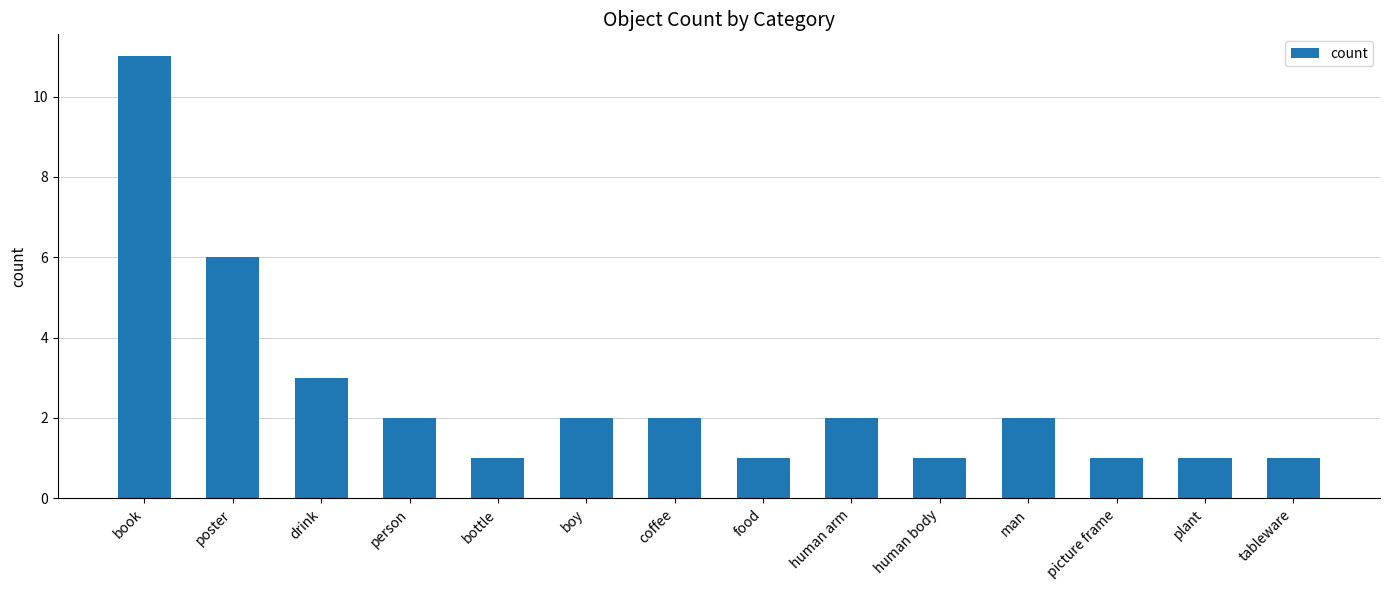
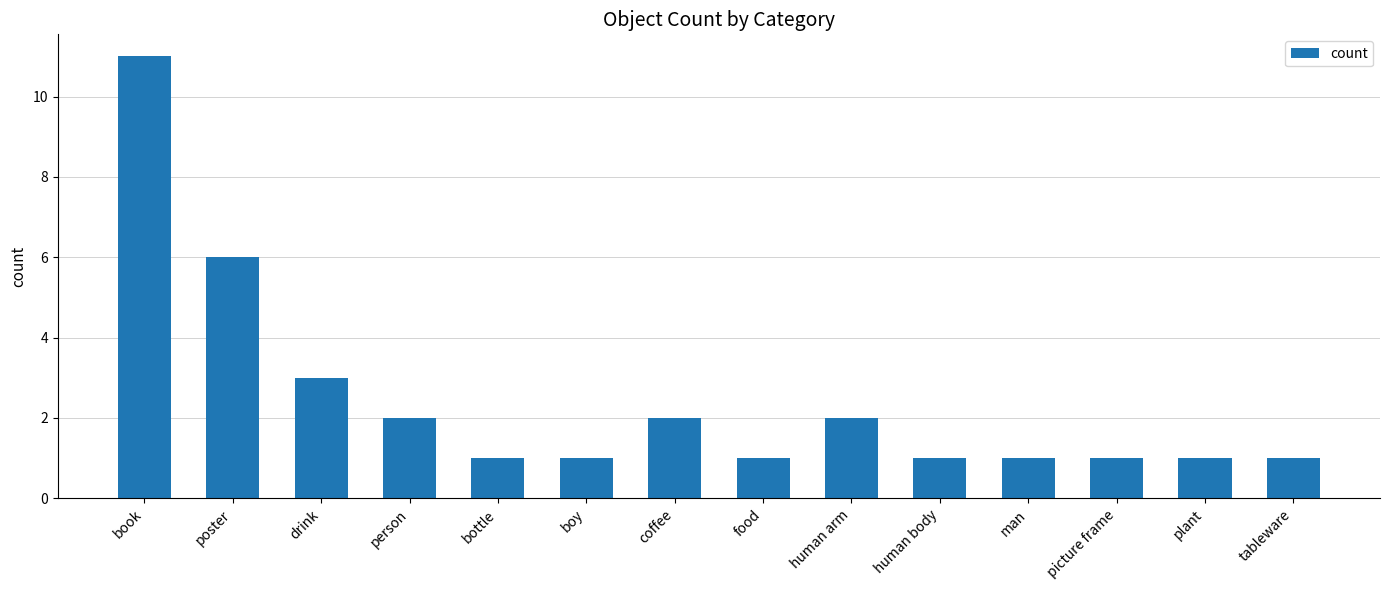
  {
    "book": 11,
    "poster": 6,
    "drink": 3,
    "person": 2,
    "bottle": 1,
-   "boy": 2,
+   "boy": 1,
    "coffee": 2,
    "food": 1,
    "human arm": 2,
    "human body": 1,
-   "man": 2,
+   "man": 1,
    "picture frame": 1,
    "plant": 1,
    "tableware": 1
  }
